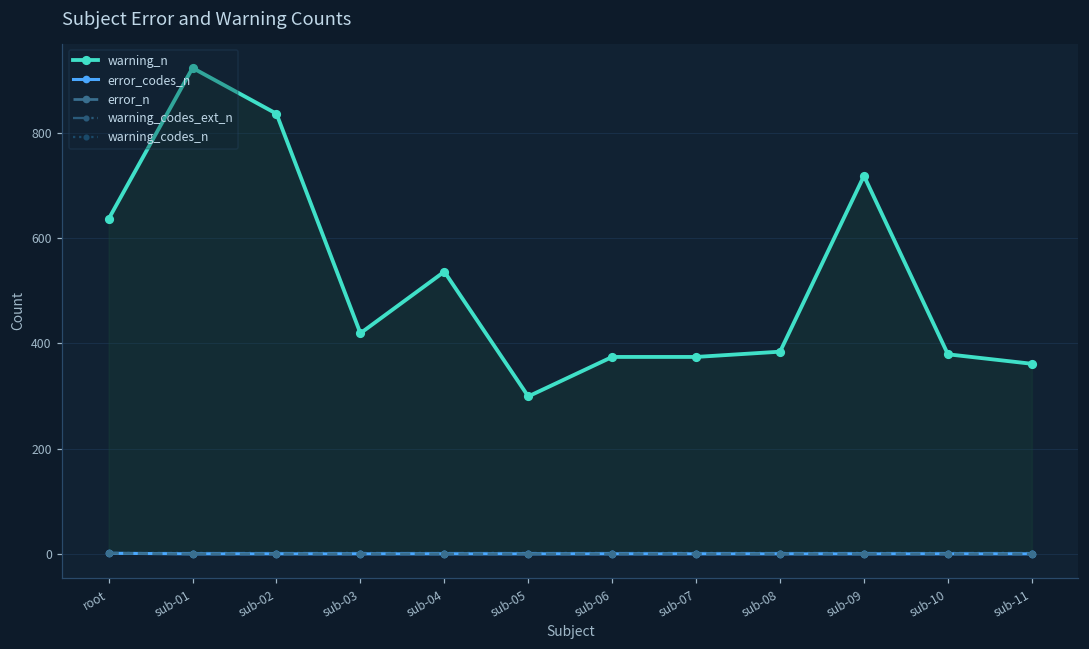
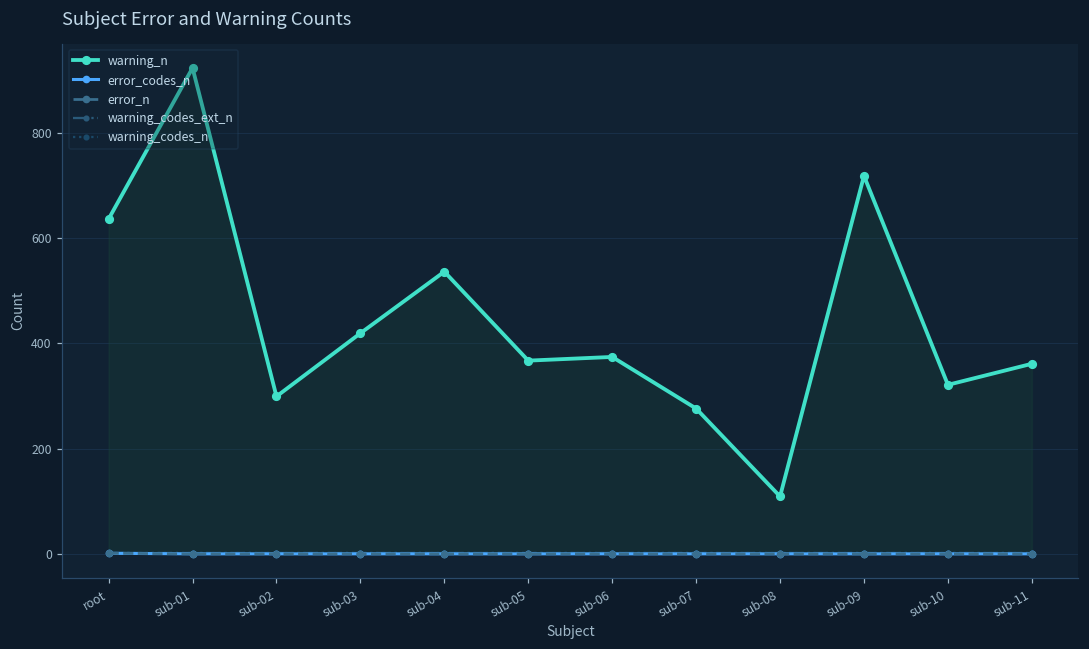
  {
    "warning_n": {
      "root": 640,
-     "sub-02": 840,
+     "sub-02": 300,
      "sub-03": 420,
      "sub-04": 540,
-     "sub-05": 300,
+     "sub-05": 370,
      "sub-06": 370,
-     "sub-07": 370,
-     "sub-08": 380,
+     "sub-07": 280,
+     "sub-08": 110,
      "sub-09": 720,
-     "sub-10": 380,
+     "sub-10": 320,
      "sub-11": 360
    }
  }
